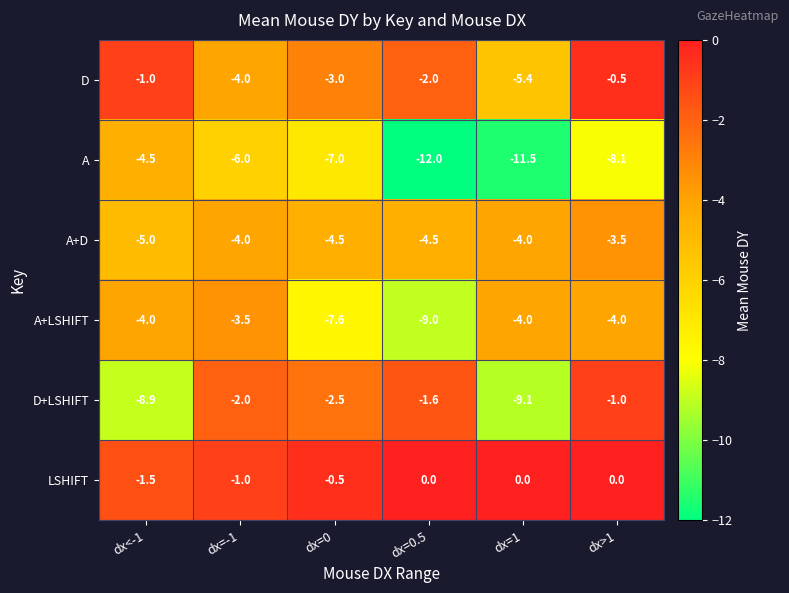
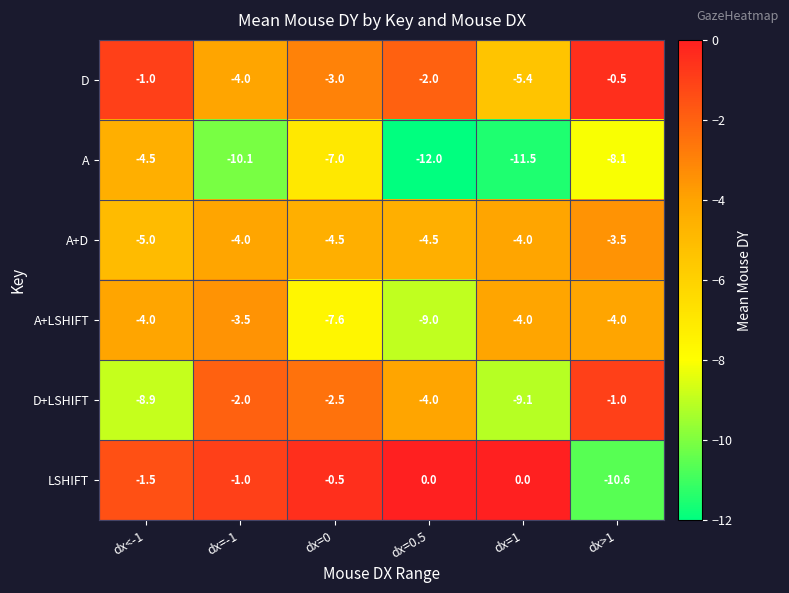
  {
    "D": {
      "dx<-1": -1.0,
      "dx=-1": -4.0,
      "dx=0": -3.0,
      "dx=0.5": -2.0,
      "dx=1": -5.4,
      "dx>1": -0.5
    },
    "A": {
      "dx<-1": -4.5,
-     "dx=-1": -6.0,
+     "dx=-1": -10.1,
      "dx=0": -7.0,
      "dx=0.5": -12.0,
      "dx=1": -11.5,
      "dx>1": -8.1
    },
    "A+D": {
      "dx<-1": -5.0,
      "dx=-1": -4.0,
      "dx=0": -4.5,
      "dx=0.5": -4.5,
      "dx=1": -4.0,
      "dx>1": -3.5
    },
    "A+LSHIFT": {
      "dx<-1": -4.0,
      "dx=-1": -3.5,
      "dx=0": -7.6,
      "dx=0.5": -9.0,
      "dx=1": -4.0,
      "dx>1": -4.0
    },
    "D+LSHIFT": {
      "dx<-1": -8.9,
      "dx=-1": -2.0,
      "dx=0": -2.5,
-     "dx=0.5": -1.6,
+     "dx=0.5": -4.0,
      "dx=1": -9.1,
      "dx>1": -1.0
    },
    "LSHIFT": {
      "dx<-1": -1.5,
      "dx=-1": -1.0,
      "dx=0": -0.5,
      "dx=0.5": 0.0,
      "dx=1": 0.0,
-     "dx>1": 0.0
+     "dx>1": -10.6
    }
  }
